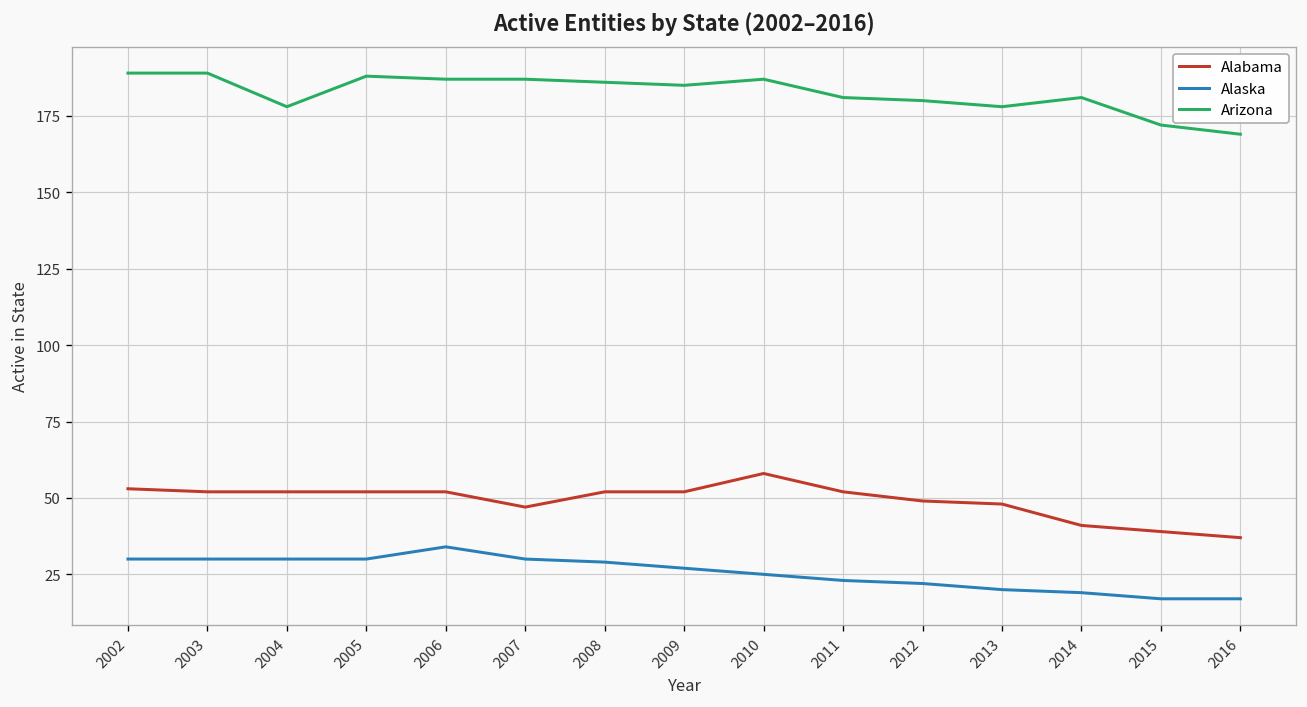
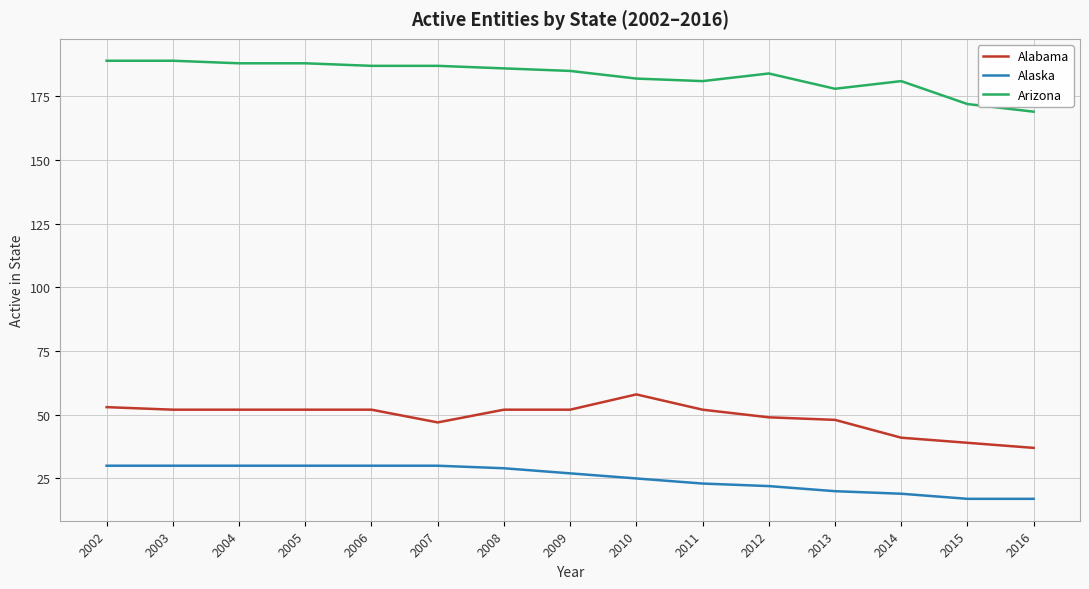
  {
    "Alabama": {
      "2002": 53,
      "2003": 52,
      "2004": 52,
      "2005": 52,
      "2006": 52,
      "2007": 47,
      "2008": 52,
      "2009": 52,
      "2010": 58,
      "2011": 52,
      "2012": 49,
      "2013": 48,
      "2014": 41,
      "2015": 39,
      "2016": 37
    },
    "Alaska": {
      "2002": 30,
      "2003": 30,
      "2004": 30,
      "2005": 30,
-     "2006": 34,
+     "2006": 30,
      "2007": 30,
      "2008": 29,
      "2009": 27,
      "2010": 25,
      "2011": 23,
      "2012": 22,
      "2013": 20,
      "2014": 19,
      "2015": 17,
      "2016": 17
    },
    "Arizona": {
      "2002": 189,
      "2003": 189,
-     "2004": 178,
+     "2004": 188,
      "2005": 188,
      "2006": 187,
      "2007": 187,
      "2008": 186,
      "2009": 185,
-     "2010": 187,
+     "2010": 182,
      "2011": 181,
-     "2012": 180,
+     "2012": 184,
      "2013": 178,
      "2014": 181,
      "2015": 172,
      "2016": 169
    }
  }
